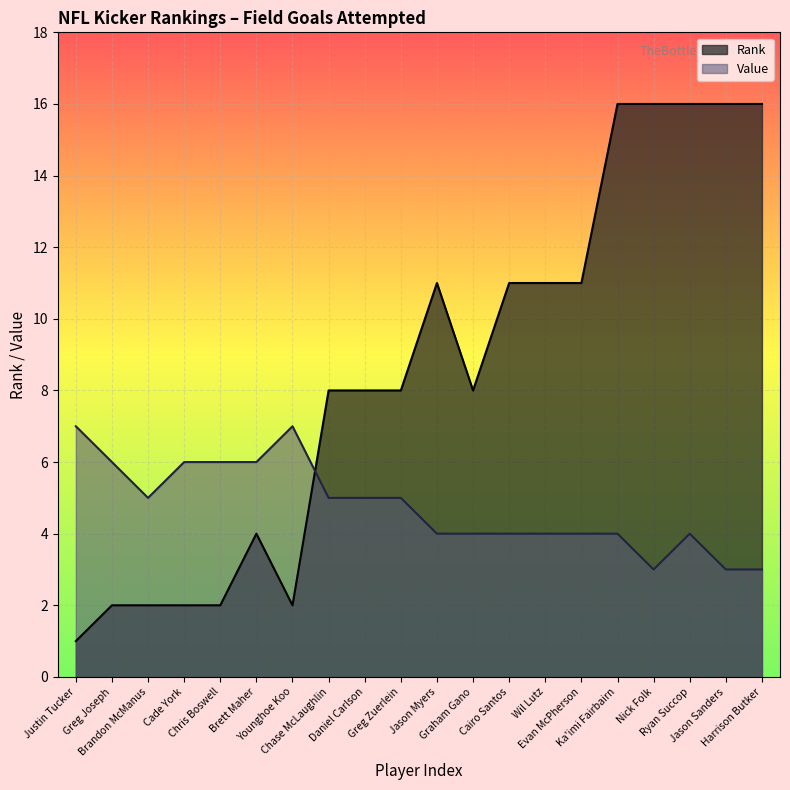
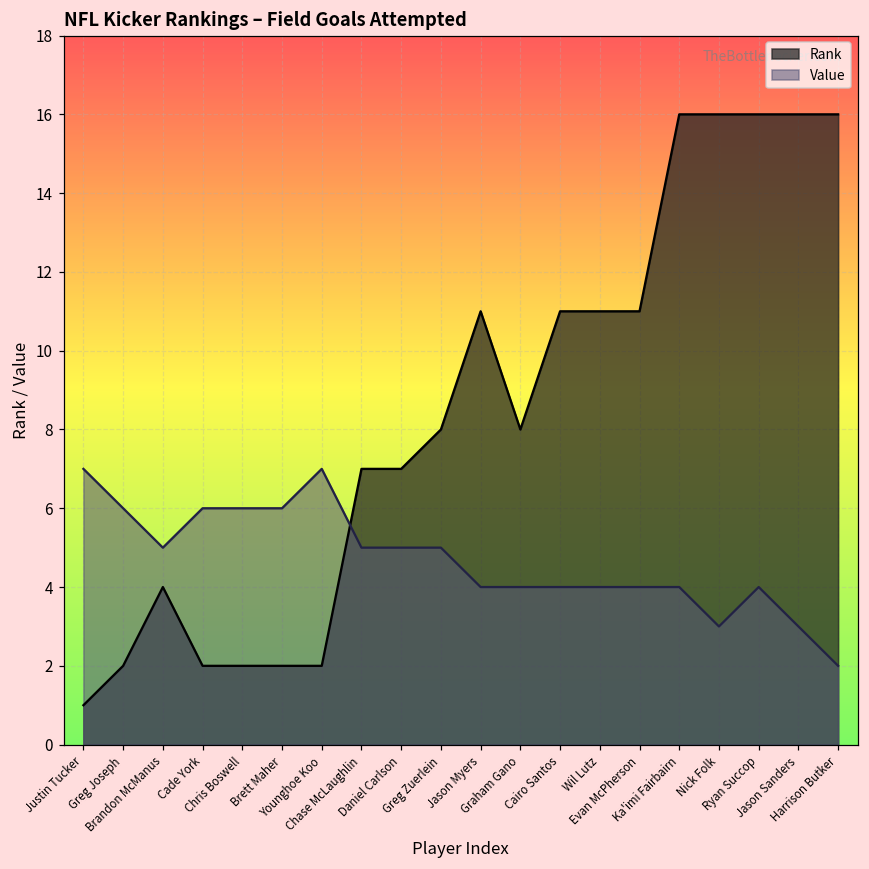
  {
    "Rank": {
      "Justin Tucker": 1,
      "Greg Joseph": 2,
-     "Brandon McManus": 2,
+     "Brandon McManus": 4,
      "Cade York": 2,
      "Chris Boswell": 2,
-     "Brett Maher": 4,
+     "Brett Maher": 2,
      "Younghoe Koo": 2,
-     "Chase McLaughlin": 8,
-     "Daniel Carlson": 8,
+     "Chase McLaughlin": 7,
+     "Daniel Carlson": 7,
      "Greg Zuerlein": 8,
      "Jason Myers": 11,
      "Graham Gano": 8,
      "Cairo Santos": 11,
      "Wil Lutz": 11,
      "Evan McPherson": 11,
      "Ka'imi Fairbairn": 16,
      "Nick Folk": 16,
      "Ryan Succop": 16,
      "Jason Sanders": 16,
      "Harrison Butker": 16
    },
    "Value": {
      "Justin Tucker": 7,
      "Greg Joseph": 6,
      "Brandon McManus": 5,
      "Cade York": 6,
      "Chris Boswell": 6,
      "Brett Maher": 6,
      "Younghoe Koo": 7,
      "Chase McLaughlin": 5,
      "Daniel Carlson": 5,
      "Greg Zuerlein": 5,
      "Jason Myers": 4,
      "Graham Gano": 4,
      "Cairo Santos": 4,
      "Wil Lutz": 4,
      "Evan McPherson": 4,
      "Ka'imi Fairbairn": 4,
      "Nick Folk": 3,
      "Ryan Succop": 4,
      "Jason Sanders": 3,
-     "Harrison Butker": 3
+     "Harrison Butker": 2
    }
  }
